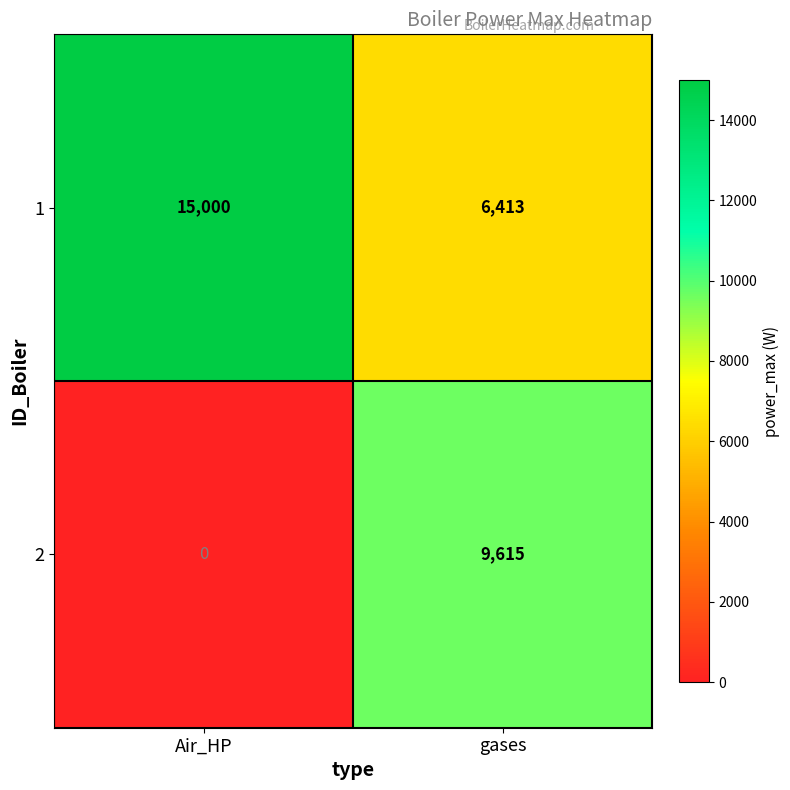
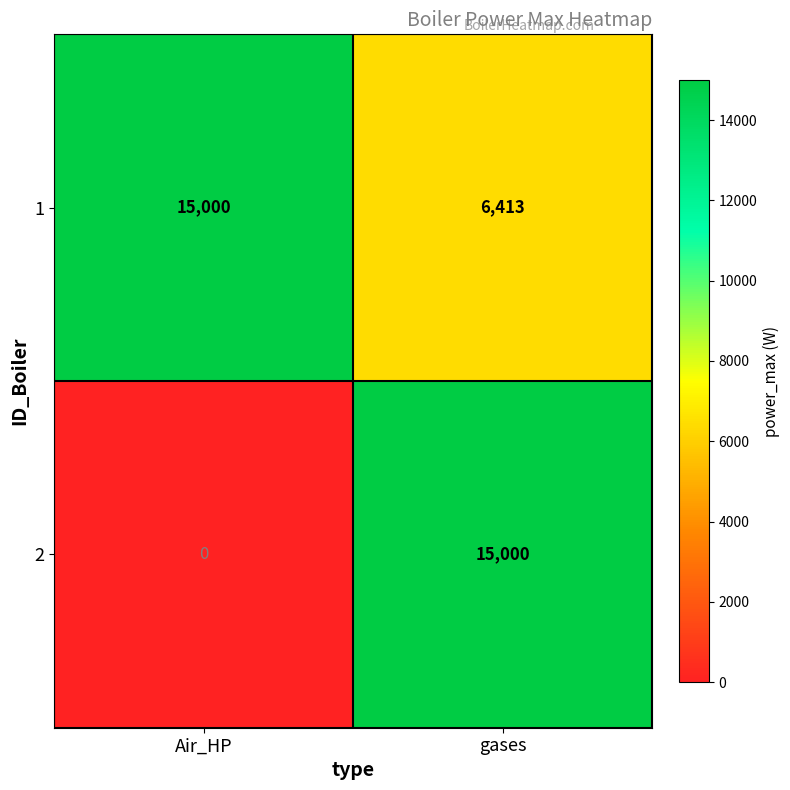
  {
    "1": {
      "Air_HP": "15,000",
      "gases": "6,413"
    },
    "2": {
      "Air_HP": "0",
-     "gases": "9,615"
+     "gases": "15,000"
    }
  }
